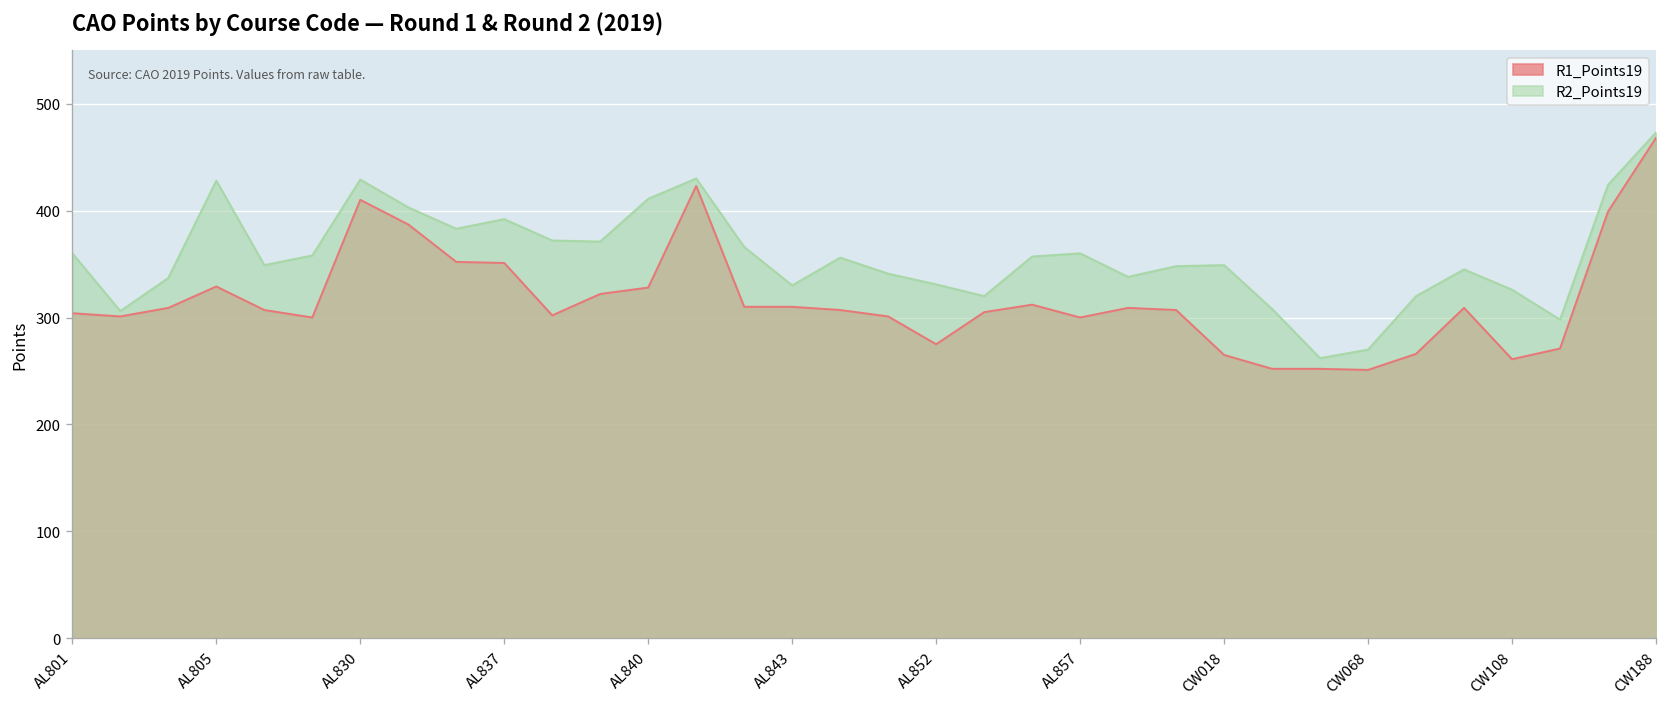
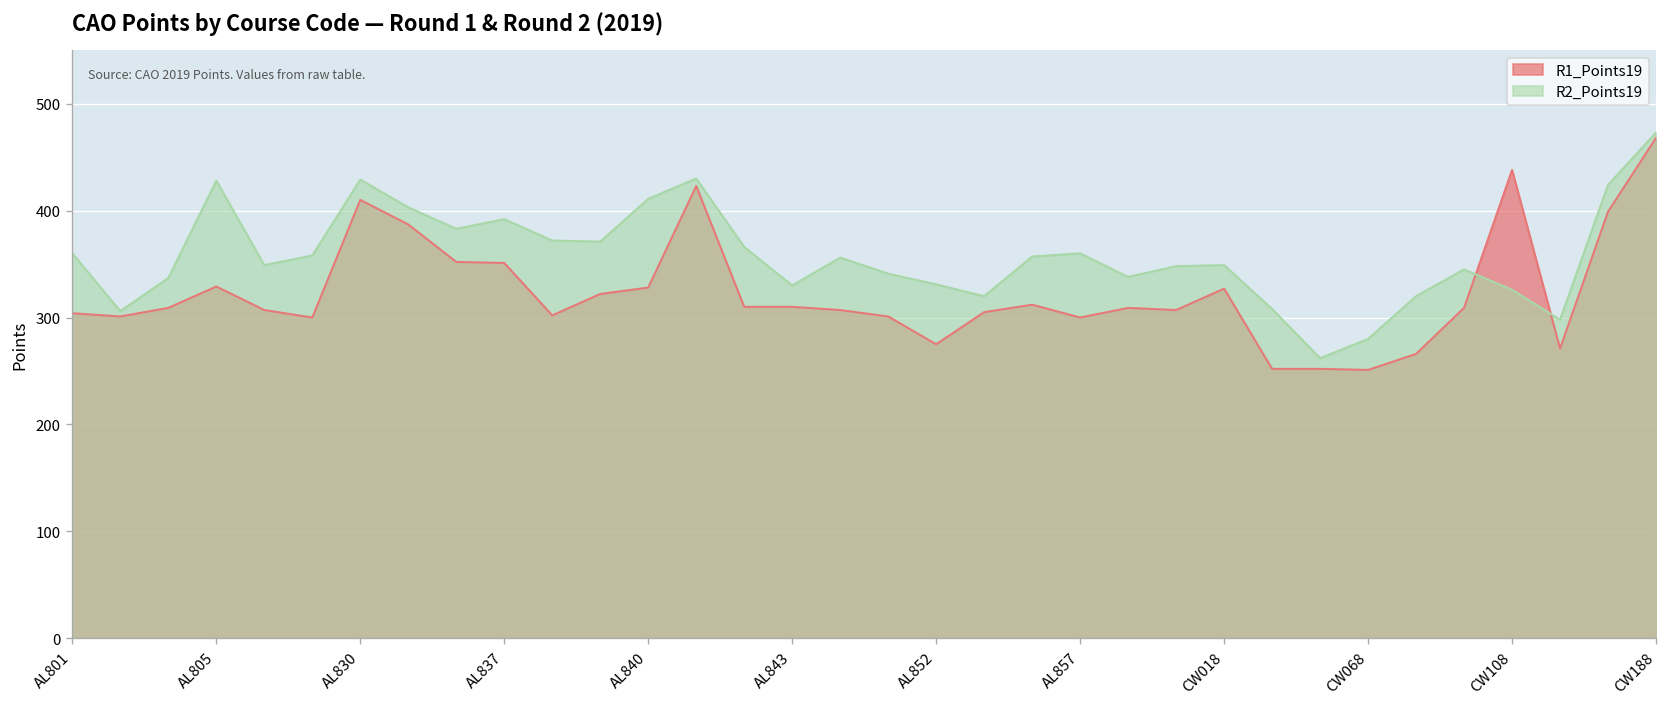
  {
    "R1_Points19": {
      "AL801": 300,
      "AL805": 330,
      "AL830": 410,
      "AL837": 350,
      "AL840": 330,
      "AL843": 310,
      "AL852": 280,
      "AL857": 300,
-     "CW018": 270,
+     "CW018": 330,
      "CW068": 250,
-     "CW108": 260,
+     "CW108": 440,
      "CW188": 470
    },
    "R2_Points19": {
      "AL801": 360,
      "AL805": 430,
      "AL830": 430,
      "AL837": 390,
      "AL840": 410,
      "AL843": 330,
      "AL852": 330,
      "AL857": 360,
      "CW018": 350,
-     "CW068": 270,
+     "CW068": 280,
      "CW108": 330,
      "CW188": 470
    }
  }
